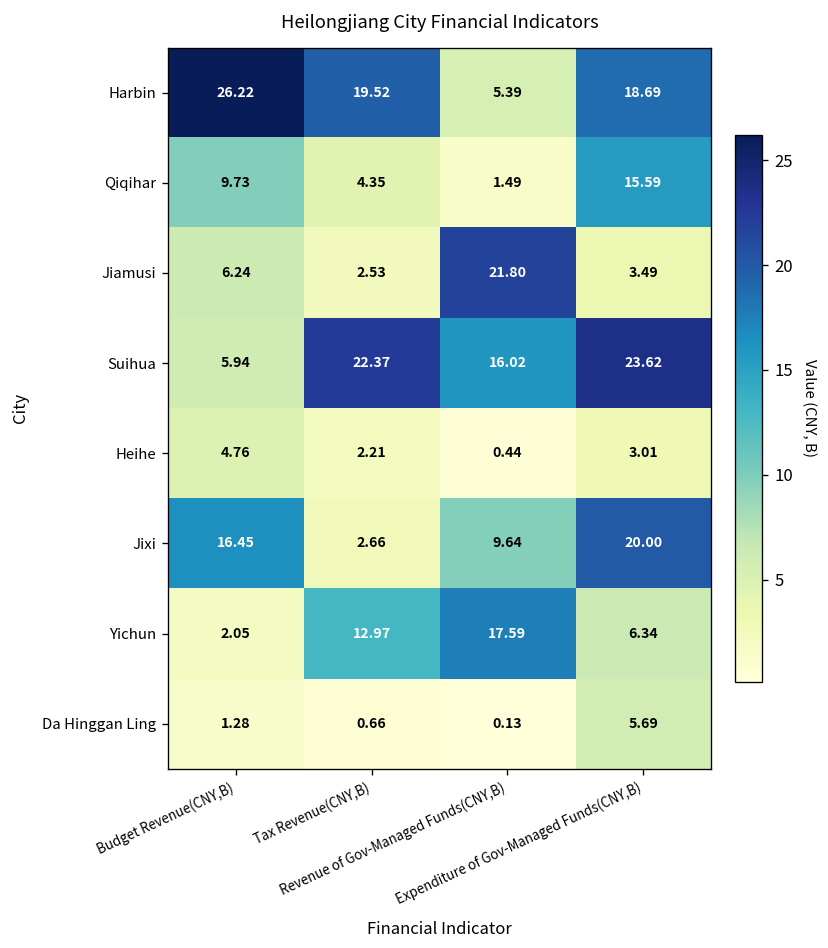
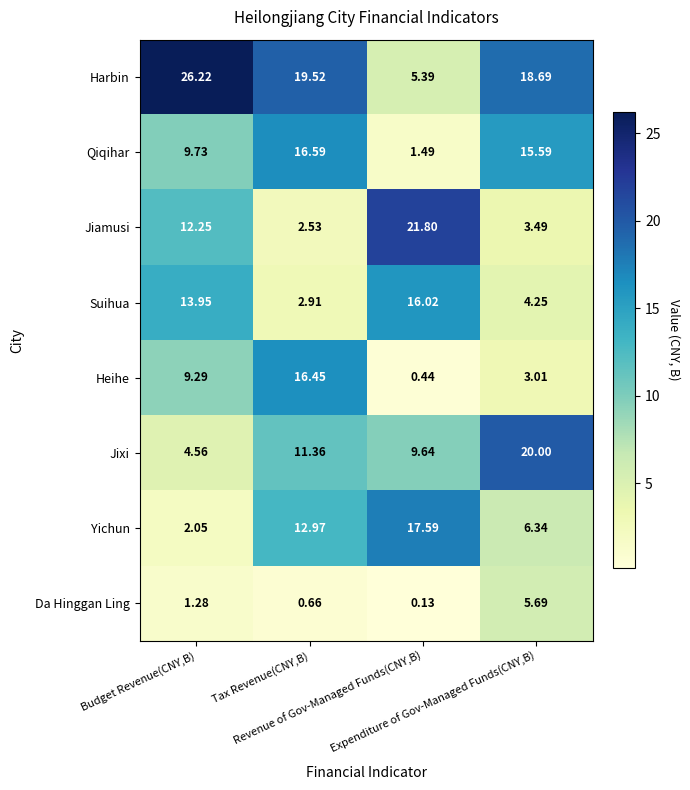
  {
    "Harbin": {
      "Budget Revenue(CNY,B)": 26.22,
      "Tax Revenue(CNY,B)": 19.52,
      "Revenue of Gov-Managed Funds(CNY,B)": 5.39,
      "Expenditure of Gov-Managed Funds(CNY,B)": 18.69
    },
    "Qiqihar": {
      "Budget Revenue(CNY,B)": 9.73,
-     "Tax Revenue(CNY,B)": 4.35,
+     "Tax Revenue(CNY,B)": 16.59,
      "Revenue of Gov-Managed Funds(CNY,B)": 1.49,
      "Expenditure of Gov-Managed Funds(CNY,B)": 15.59
    },
    "Jiamusi": {
-     "Budget Revenue(CNY,B)": 6.24,
+     "Budget Revenue(CNY,B)": 12.25,
      "Tax Revenue(CNY,B)": 2.53,
      "Revenue of Gov-Managed Funds(CNY,B)": 21.80,
      "Expenditure of Gov-Managed Funds(CNY,B)": 3.49
    },
    "Suihua": {
-     "Budget Revenue(CNY,B)": 5.94,
-     "Tax Revenue(CNY,B)": 22.37,
+     "Budget Revenue(CNY,B)": 13.95,
+     "Tax Revenue(CNY,B)": 2.91,
      "Revenue of Gov-Managed Funds(CNY,B)": 16.02,
-     "Expenditure of Gov-Managed Funds(CNY,B)": 23.62
+     "Expenditure of Gov-Managed Funds(CNY,B)": 4.25
    },
    "Heihe": {
-     "Budget Revenue(CNY,B)": 4.76,
-     "Tax Revenue(CNY,B)": 2.21,
+     "Budget Revenue(CNY,B)": 9.29,
+     "Tax Revenue(CNY,B)": 16.45,
      "Revenue of Gov-Managed Funds(CNY,B)": 0.44,
      "Expenditure of Gov-Managed Funds(CNY,B)": 3.01
    },
    "Jixi": {
-     "Budget Revenue(CNY,B)": 16.45,
-     "Tax Revenue(CNY,B)": 2.66,
+     "Budget Revenue(CNY,B)": 4.56,
+     "Tax Revenue(CNY,B)": 11.36,
      "Revenue of Gov-Managed Funds(CNY,B)": 9.64,
      "Expenditure of Gov-Managed Funds(CNY,B)": 20.00
    },
    "Yichun": {
      "Budget Revenue(CNY,B)": 2.05,
      "Tax Revenue(CNY,B)": 12.97,
      "Revenue of Gov-Managed Funds(CNY,B)": 17.59,
      "Expenditure of Gov-Managed Funds(CNY,B)": 6.34
    },
    "Da Hinggan Ling": {
      "Budget Revenue(CNY,B)": 1.28,
      "Tax Revenue(CNY,B)": 0.66,
      "Revenue of Gov-Managed Funds(CNY,B)": 0.13,
      "Expenditure of Gov-Managed Funds(CNY,B)": 5.69
    }
  }
